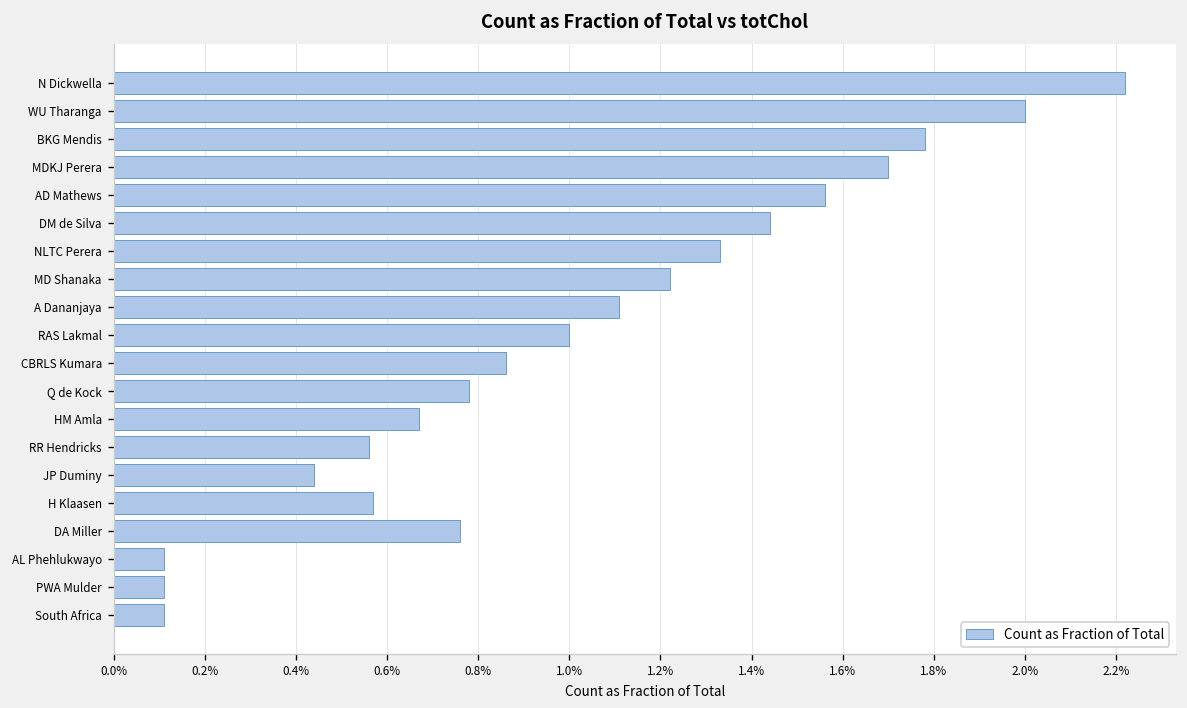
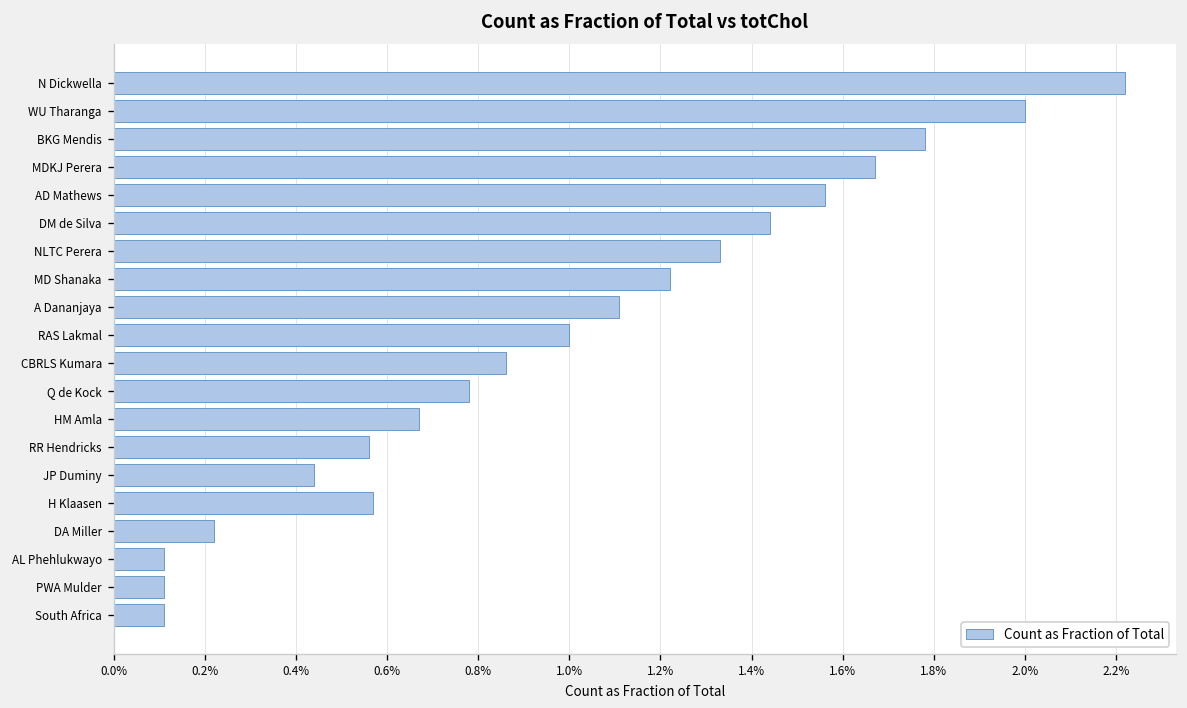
  {
    "N Dickwella": "2.22%",
    "WU Tharanga": "2.00%",
    "BKG Mendis": "1.78%",
-   "MDKJ Perera": "1.70%",
+   "MDKJ Perera": "1.67%",
    "AD Mathews": "1.56%",
    "DM de Silva": "1.44%",
    "NLTC Perera": "1.33%",
    "MD Shanaka": "1.22%",
    "A Dananjaya": "1.11%",
    "RAS Lakmal": "1.00%",
    "CBRLS Kumara": "0.86%",
    "Q de Kock": "0.78%",
    "HM Amla": "0.67%",
    "RR Hendricks": "0.56%",
    "JP Duminy": "0.44%",
    "H Klaasen": "0.57%",
-   "DA Miller": "0.76%",
+   "DA Miller": "0.22%",
    "AL Phehlukwayo": "0.11%",
    "PWA Mulder": "0.11%",
    "South Africa": "0.11%"
  }
